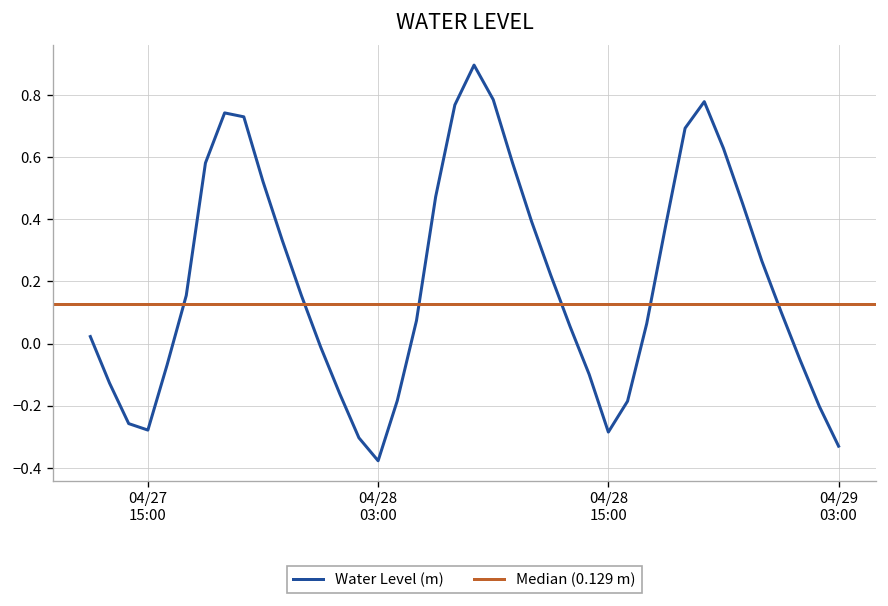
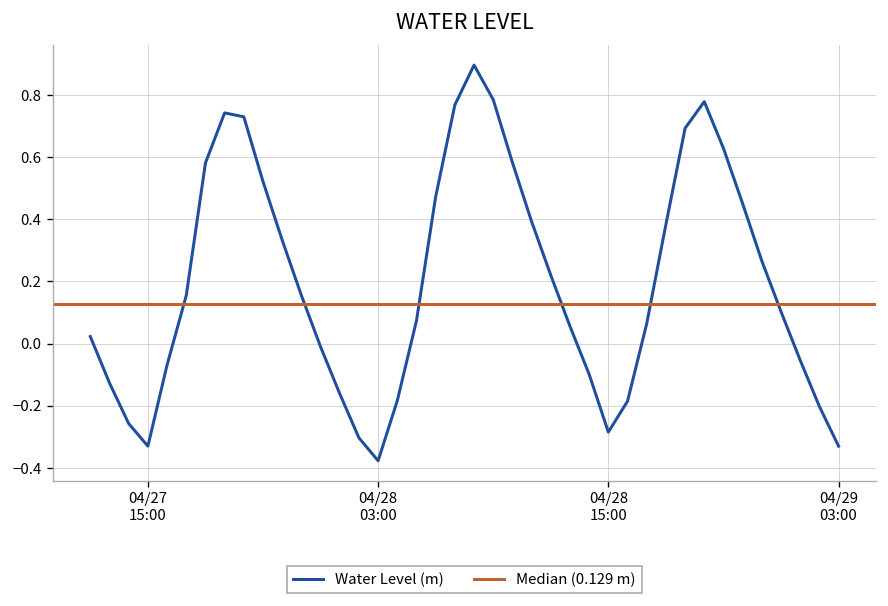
  {
-   "04/27 15:00": -0.28,
+   "04/27 15:00": -0.33,
    "04/28 03:00": -0.38,
    "04/28 15:00": -0.28,
    "04/29 03:00": -0.33
  }
